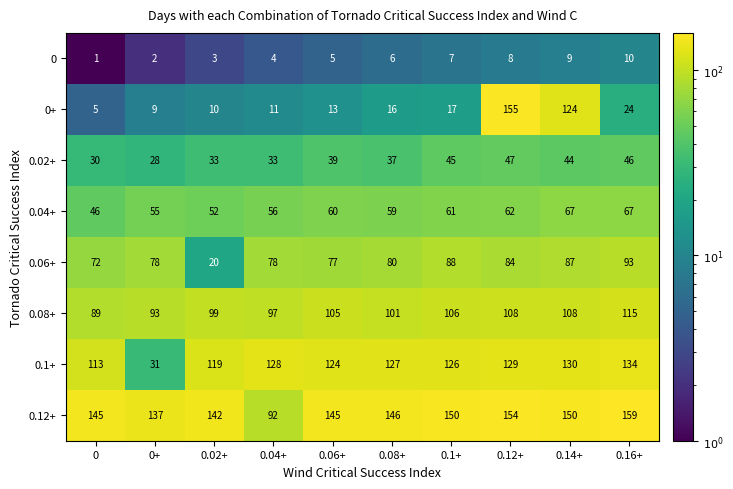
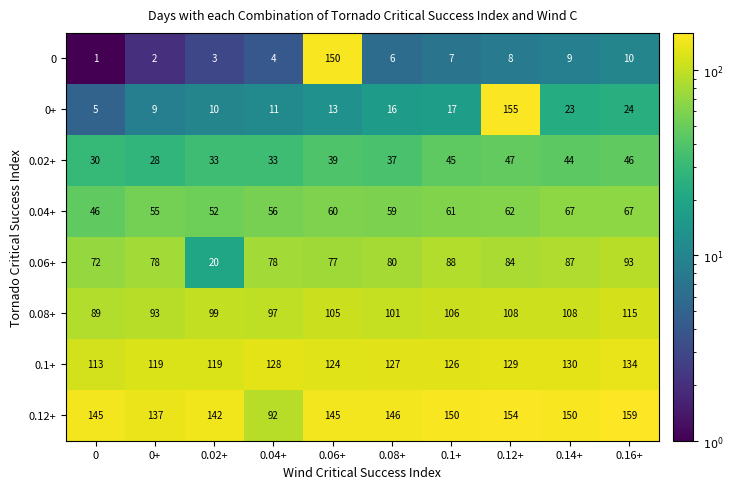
  {
    "0": {
      "0": 1,
      "0+": 2,
      "0.02+": 3,
      "0.04+": 4,
-     "0.06+": 5,
+     "0.06+": 150,
      "0.08+": 6,
      "0.1+": 7,
      "0.12+": 8,
      "0.14+": 9,
      "0.16+": 10
    },
    "0+": {
      "0": 5,
      "0+": 9,
      "0.02+": 10,
      "0.04+": 11,
      "0.06+": 13,
      "0.08+": 16,
      "0.1+": 17,
      "0.12+": 155,
-     "0.14+": 124,
+     "0.14+": 23,
      "0.16+": 24
    },
    "0.02+": {
      "0": 30,
      "0+": 28,
      "0.02+": 33,
      "0.04+": 33,
      "0.06+": 39,
      "0.08+": 37,
      "0.1+": 45,
      "0.12+": 47,
      "0.14+": 44,
      "0.16+": 46
    },
    "0.04+": {
      "0": 46,
      "0+": 55,
      "0.02+": 52,
      "0.04+": 56,
      "0.06+": 60,
      "0.08+": 59,
      "0.1+": 61,
      "0.12+": 62,
      "0.14+": 67,
      "0.16+": 67
    },
    "0.06+": {
      "0": 72,
      "0+": 78,
      "0.02+": 20,
      "0.04+": 78,
      "0.06+": 77,
      "0.08+": 80,
      "0.1+": 88,
      "0.12+": 84,
      "0.14+": 87,
      "0.16+": 93
    },
    "0.08+": {
      "0": 89,
      "0+": 93,
      "0.02+": 99,
      "0.04+": 97,
      "0.06+": 105,
      "0.08+": 101,
      "0.1+": 106,
      "0.12+": 108,
      "0.14+": 108,
      "0.16+": 115
    },
    "0.1+": {
      "0": 113,
-     "0+": 31,
+     "0+": 119,
      "0.02+": 119,
      "0.04+": 128,
      "0.06+": 124,
      "0.08+": 127,
      "0.1+": 126,
      "0.12+": 129,
      "0.14+": 130,
      "0.16+": 134
    },
    "0.12+": {
      "0": 145,
      "0+": 137,
      "0.02+": 142,
      "0.04+": 92,
      "0.06+": 145,
      "0.08+": 146,
      "0.1+": 150,
      "0.12+": 154,
      "0.14+": 150,
      "0.16+": 159
    }
  }
